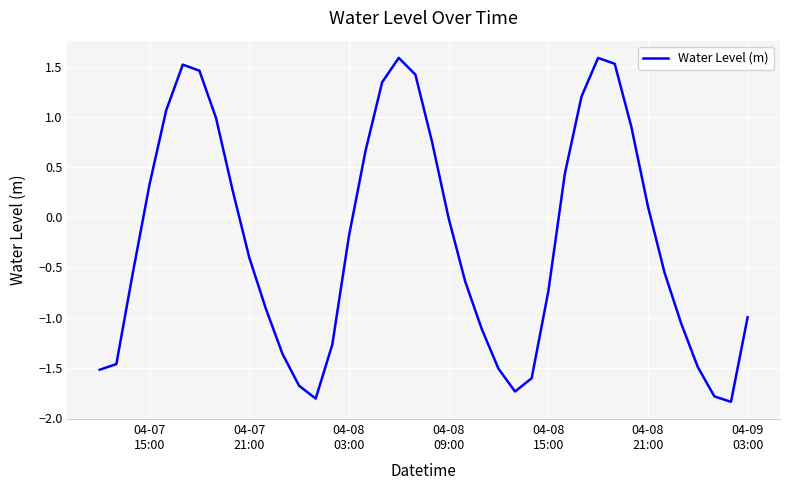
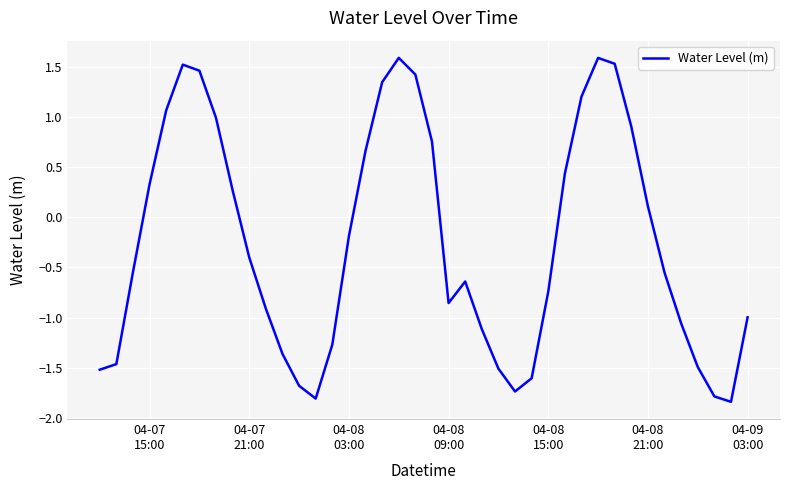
  {
    "04-07 15:00": 0.33,
    "04-07 21:00": -0.40,
    "04-08 03:00": -0.19,
-   "04-08 09:00": -0.01,
+   "04-08 09:00": -0.86,
    "04-08 15:00": -0.74,
    "04-08 21:00": 0.11,
    "04-09 03:00": -1.00
  }
